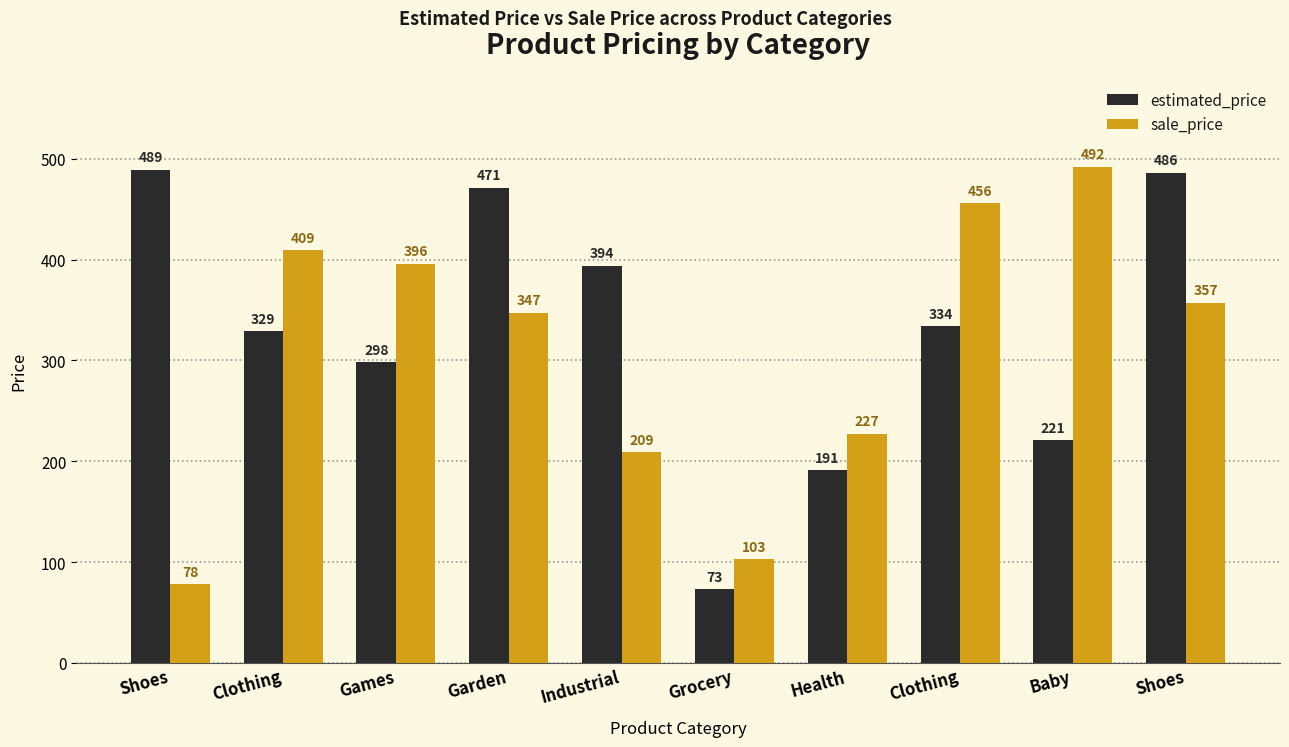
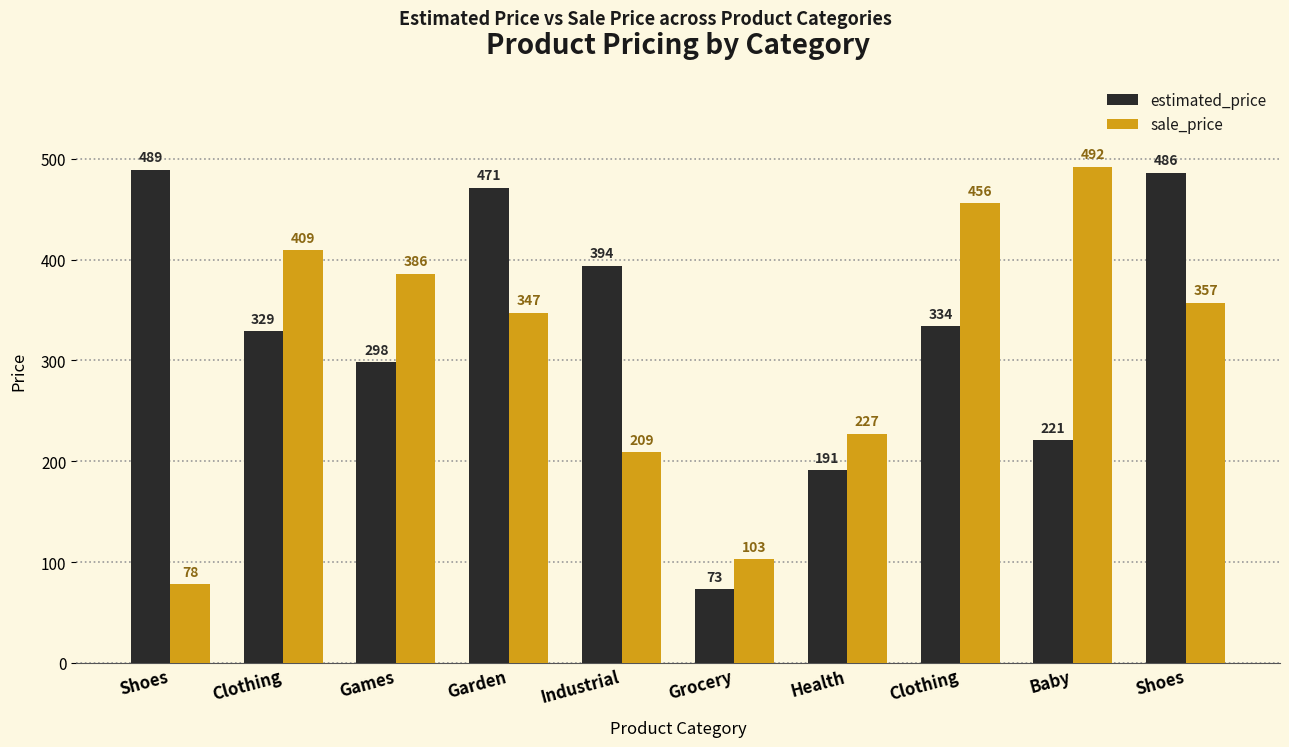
  {
    "estimated_price": {
      "Games": 298,
      "Garden": 471,
      "Industrial": 394,
      "Grocery": 73,
      "Health": 191,
      "Baby": 221
    },
    "sale_price": {
-     "Games": 396,
+     "Games": 386,
      "Garden": 347,
      "Industrial": 209,
      "Grocery": 103,
      "Health": 227,
      "Baby": 492
    }
  }
